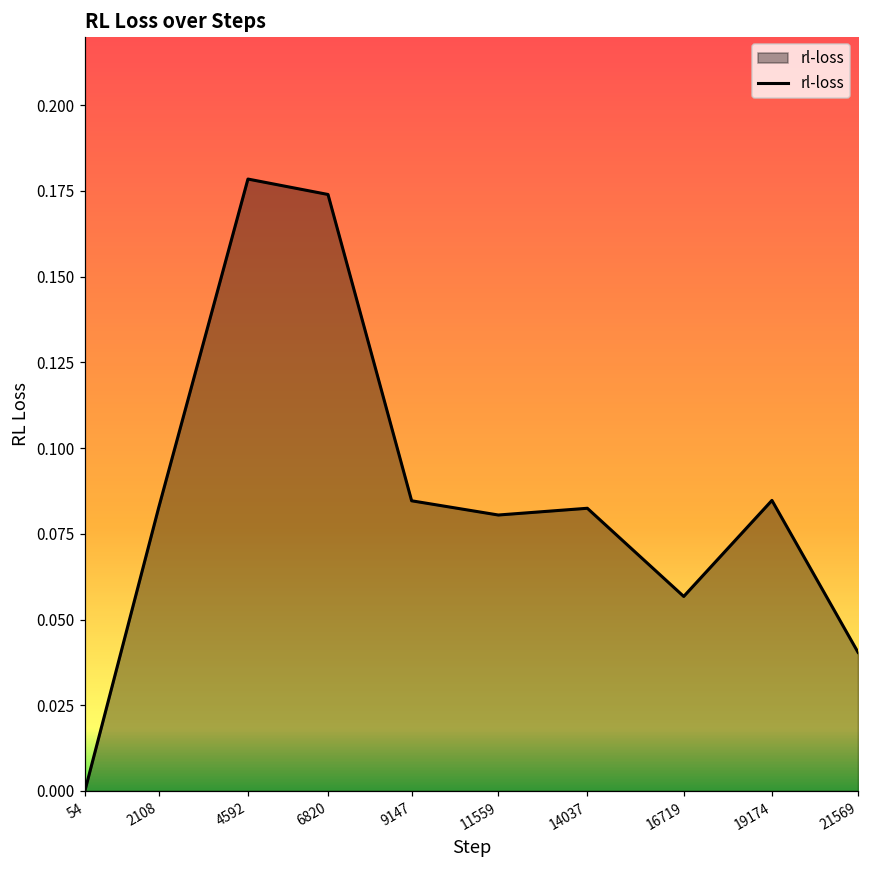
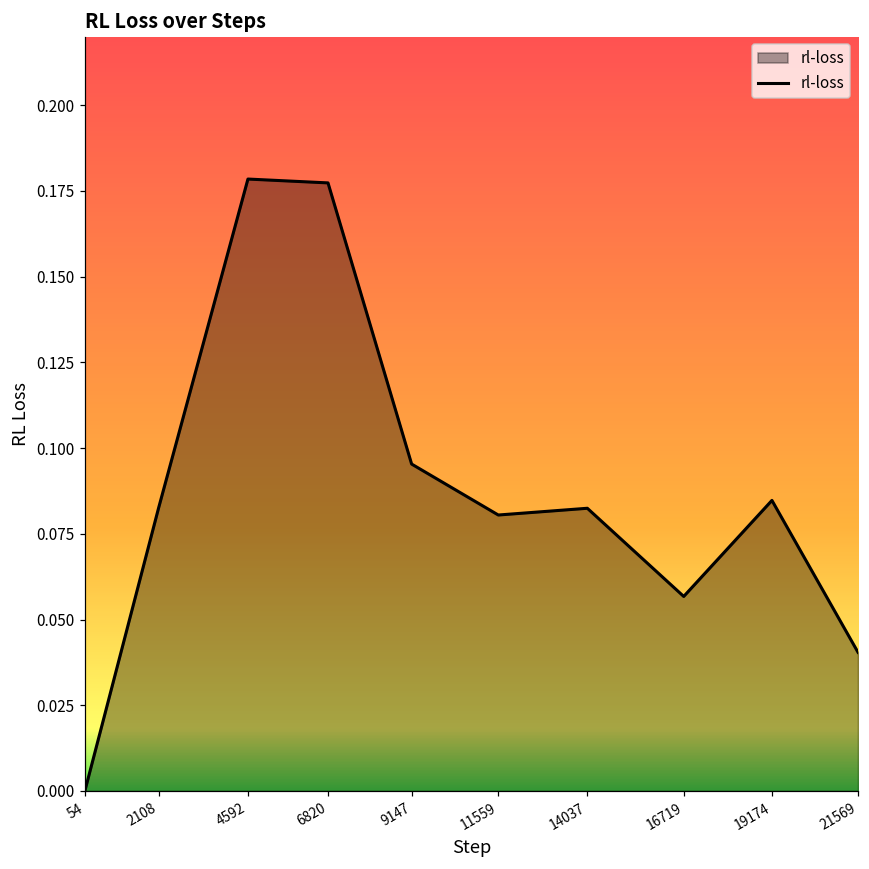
  {
    "54": 0.000,
    "2108": 0.083,
    "4592": 0.178,
-   "6820": 0.174,
-   "9147": 0.085,
+   "6820": 0.177,
+   "9147": 0.095,
    "11559": 0.080,
    "14037": 0.082,
    "16719": 0.057,
    "19174": 0.085,
    "21569": 0.040
  }
